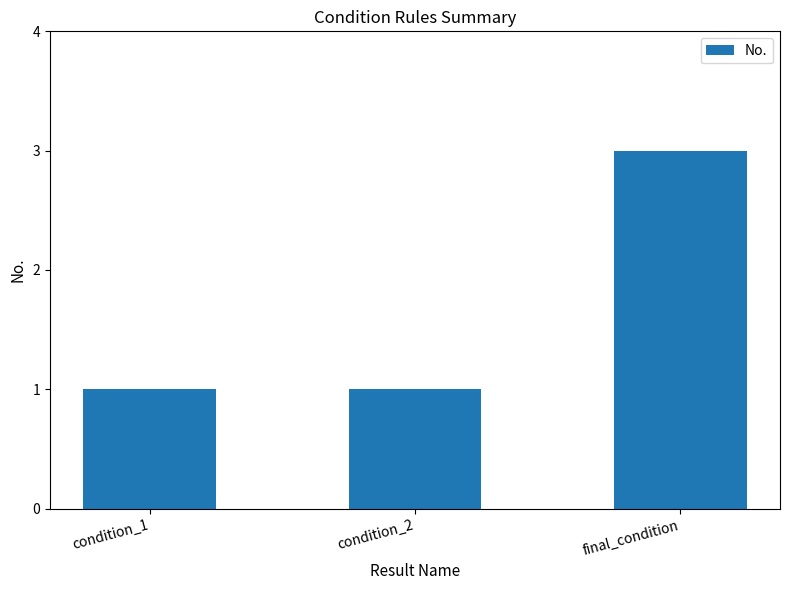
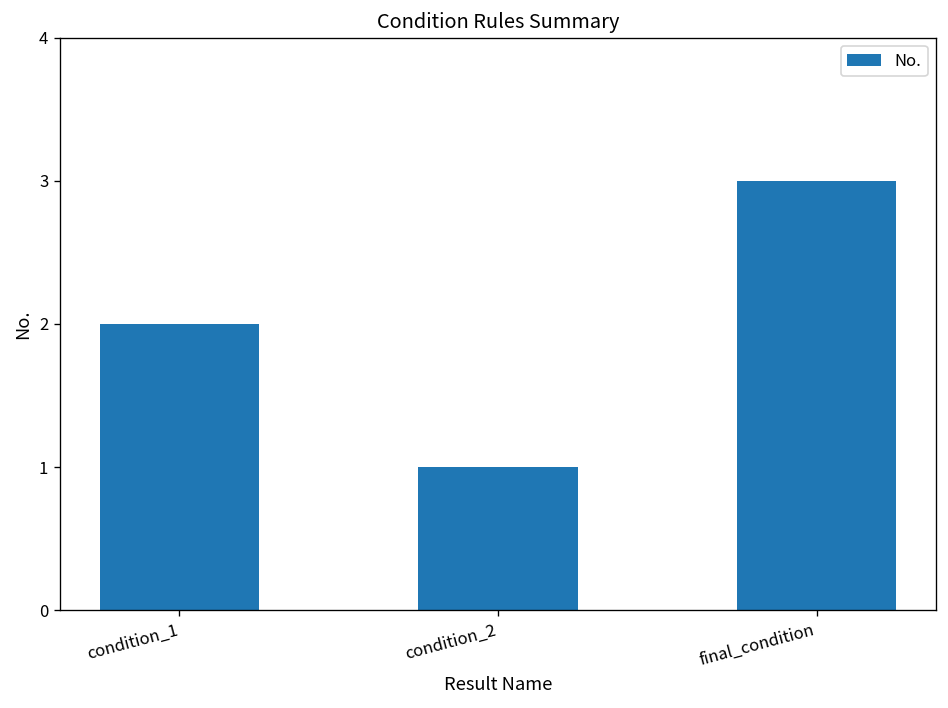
  {
-   "condition_1": 1,
+   "condition_1": 2,
    "condition_2": 1,
    "final_condition": 3
  }
